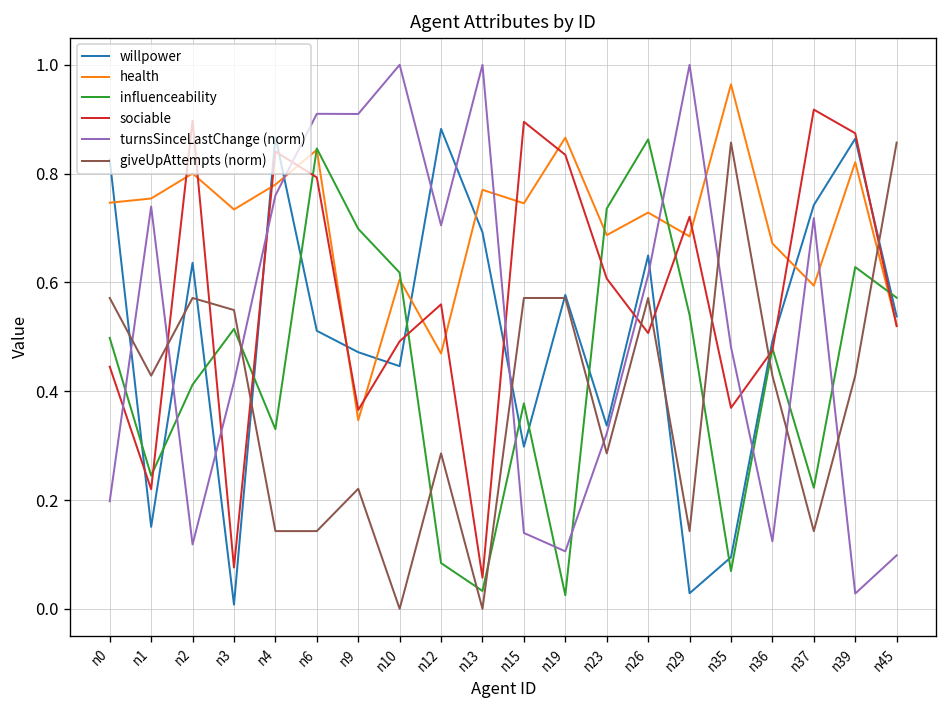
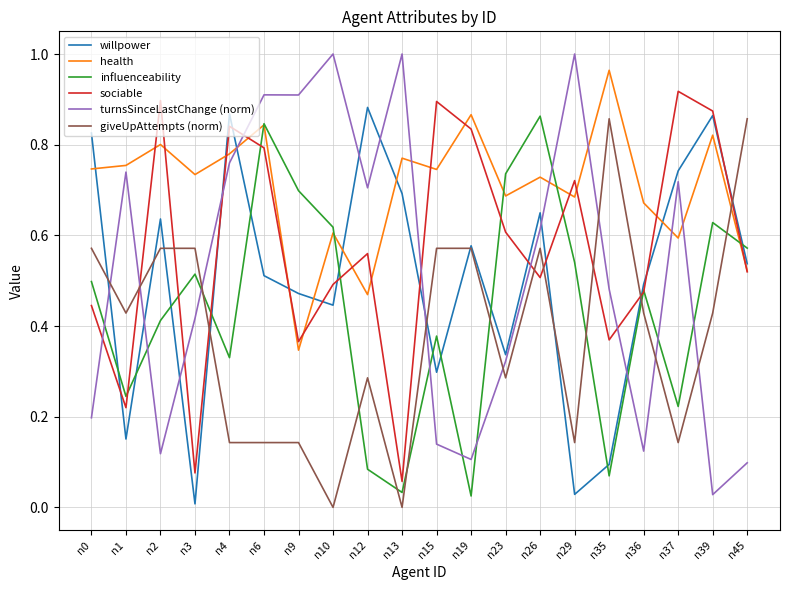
  {
    "willpower": {
      "n1": 0.15,
      "n2": 0.64,
      "n3": 0.01,
      "n6": 0.51,
      "n9": 0.47,
      "n10": 0.45,
      "n12": 0.88,
      "n13": 0.69,
      "n15": 0.30,
      "n23": 0.34,
      "n26": 0.65,
      "n29": 0.03,
      "n35": 0.09,
      "n36": 0.49,
      "n37": 0.74,
      "n39": 0.86,
      "n45": 0.54
    },
    "health": {
      "n0": 0.75,
      "n1": 0.75,
      "n2": 0.80,
      "n3": 0.73,
      "n4": 0.78,
      "n9": 0.35,
      "n10": 0.61,
      "n12": 0.47,
      "n13": 0.77,
      "n15": 0.75,
      "n19": 0.87,
      "n23": 0.69,
      "n26": 0.73,
      "n29": 0.68,
      "n35": 0.96,
      "n36": 0.67,
      "n37": 0.59,
      "n39": 0.82
    },
    "influenceability": {
      "n0": 0.50,
      "n1": 0.24,
      "n2": 0.41,
      "n3": 0.51,
      "n4": 0.33,
      "n9": 0.70,
      "n10": 0.62,
      "n12": 0.08,
      "n13": 0.03,
      "n15": 0.38,
      "n19": 0.03,
      "n23": 0.74,
      "n26": 0.86,
      "n29": 0.54,
      "n35": 0.07,
      "n37": 0.22,
      "n39": 0.63,
      "n45": 0.57
    },
    "sociable": {
      "n0": 0.45,
      "n1": 0.22,
      "n3": 0.08,
      "n6": 0.79,
      "n9": 0.37,
      "n10": 0.49,
      "n12": 0.56,
      "n13": 0.06,
      "n15": 0.90,
      "n19": 0.83,
      "n23": 0.61,
      "n26": 0.51,
      "n29": 0.72,
      "n35": 0.37,
      "n37": 0.92,
      "n39": 0.87
    },
    "turnsSinceLastChange (norm)": {
      "n0": 0.20,
      "n1": 0.74,
      "n2": 0.12,
      "n3": 0.42,
      "n4": 0.76,
      "n6": 0.91,
      "n9": 0.91,
      "n10": 1.00,
      "n12": 0.70,
      "n13": 1.00,
      "n15": 0.14,
      "n19": 0.11,
      "n23": 0.32,
      "n26": 0.61,
      "n29": 1.00,
      "n35": 0.48,
      "n36": 0.12,
      "n37": 0.72,
      "n39": 0.03,
      "n45": 0.10
    },
    "giveUpAttempts (norm)": {
      "n0": 0.57,
      "n1": 0.43,
      "n2": 0.57,
-     "n3": 0.55,
+     "n3": 0.57,
      "n4": 0.14,
      "n6": 0.14,
-     "n9": 0.22,
+     "n9": 0.14,
      "n10": 0.00,
      "n12": 0.29,
      "n13": 0.00,
      "n15": 0.57,
      "n23": 0.29,
      "n26": 0.57,
      "n29": 0.14,
      "n35": 0.86,
      "n36": 0.43,
      "n37": 0.14,
      "n39": 0.43,
      "n45": 0.86
    }
  }
